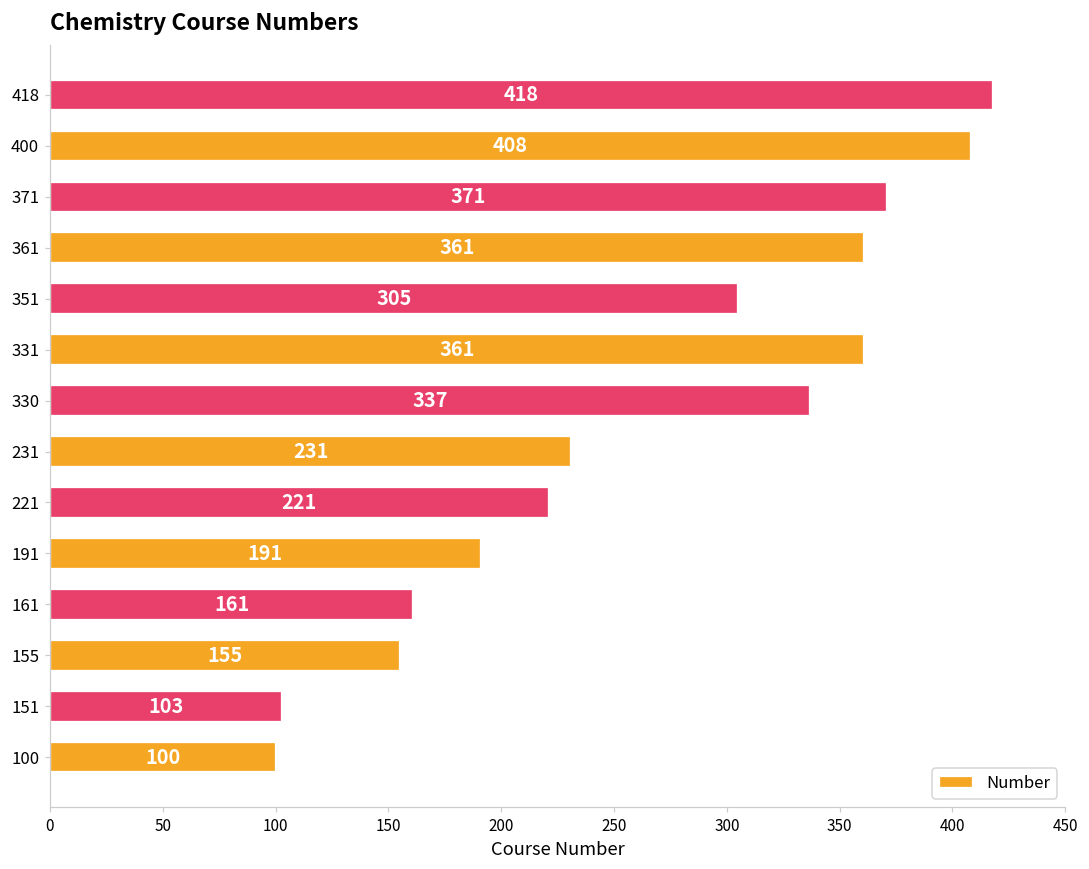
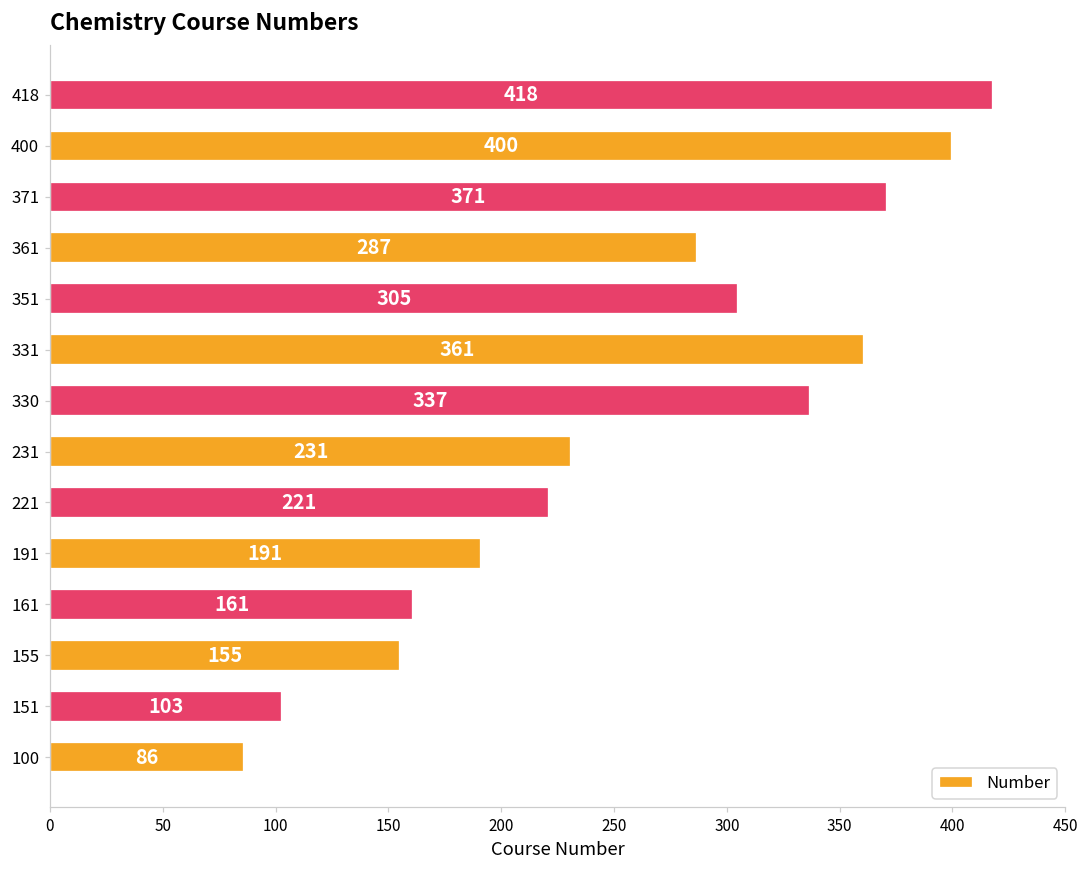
  {
    "418": 418,
-   "400": 408,
+   "400": 400,
    "371": 371,
-   "361": 361,
+   "361": 287,
    "351": 305,
    "331": 361,
    "330": 337,
    "231": 231,
    "221": 221,
    "191": 191,
    "161": 161,
    "155": 155,
    "151": 103,
-   "100": 100
+   "100": 86
  }
